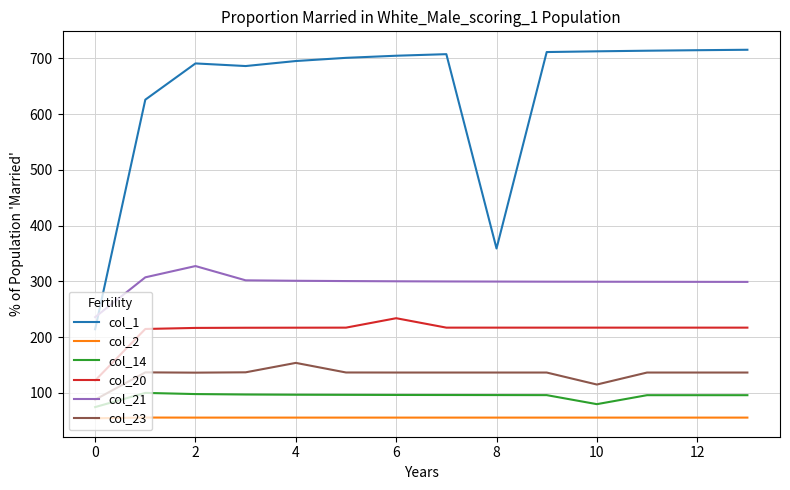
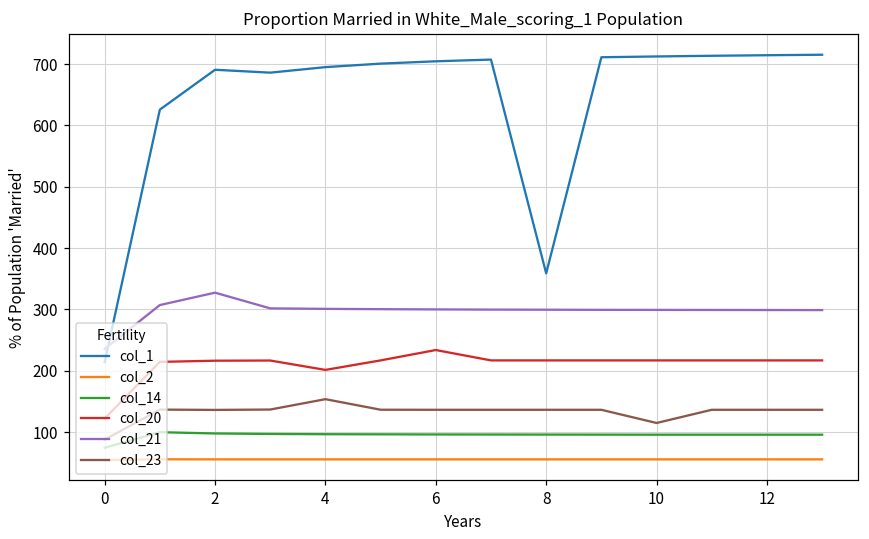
  {
    "col_1": {
      "2": 690,
      "4": 700,
      "6": 700,
      "8": 360,
      "10": 710,
      "12": 710
    },
    "col_2": {
      "2": 60,
      "4": 60,
      "6": 60,
      "8": 60,
      "10": 60,
      "12": 60
    },
    "col_14": {
      "2": 100,
      "4": 100,
      "6": 100,
      "8": 100,
-     "10": 80,
+     "10": 100,
      "12": 100
    },
    "col_20": {
      "2": 220,
-     "4": 220,
+     "4": 200,
      "6": 230,
      "8": 220,
      "10": 220,
      "12": 220
    },
    "col_21": {
      "2": 330,
      "4": 300,
      "6": 300,
      "8": 300,
      "10": 300,
      "12": 300
    },
    "col_23": {
      "2": 140,
      "4": 150,
      "6": 140,
      "8": 140,
      "10": 120,
      "12": 140
    }
  }
